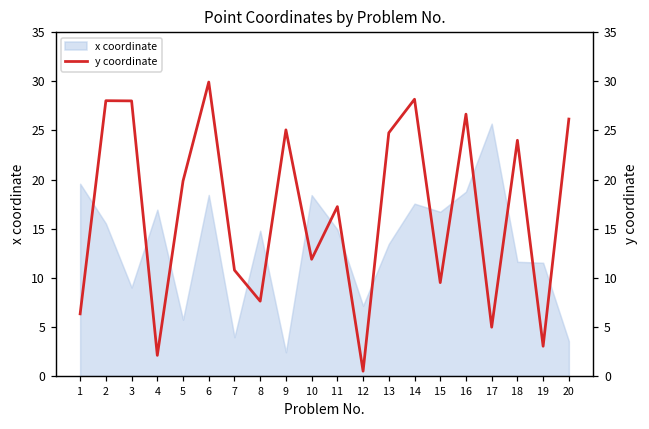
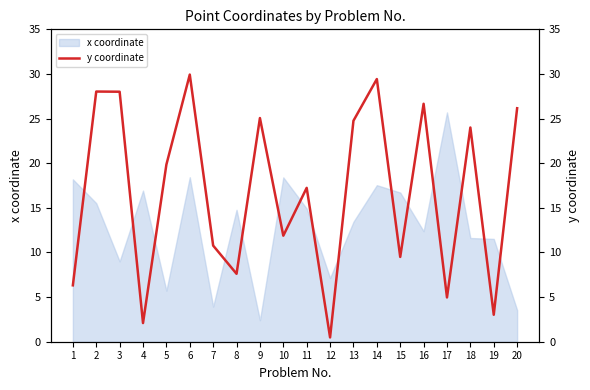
  {
    "x coordinate": {
-     "1": 20,
+     "1": 18,
      "2": 16,
      "3": 9,
      "4": 17,
      "5": 6,
      "6": 18,
      "7": 4,
      "8": 15,
      "9": 2,
      "10": 18,
      "11": 15,
      "12": 7,
      "13": 13,
      "14": 18,
      "15": 17,
-     "16": 19,
+     "16": 12,
      "17": 26,
      "18": 12,
      "19": 12,
      "20": 4
    },
    "y coordinate": {
      "1": 6,
      "2": 28,
      "3": 28,
      "4": 2,
      "5": 20,
      "6": 30,
      "7": 11,
      "8": 8,
      "9": 25,
      "10": 12,
      "11": 17,
      "12": 0,
      "13": 25,
-     "14": 28,
+     "14": 29,
      "15": 10,
      "16": 27,
      "17": 5,
      "18": 24,
      "19": 3,
      "20": 26
    }
  }
